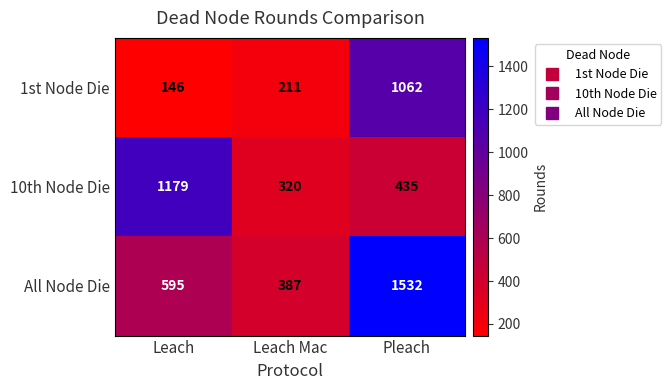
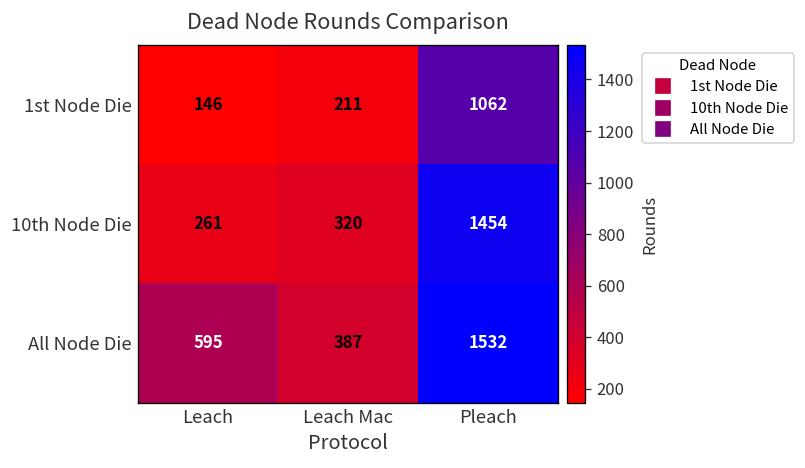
  {
    "1st Node Die": {
      "Leach": 146,
      "Leach Mac": 211,
      "Pleach": 1062
    },
    "10th Node Die": {
-     "Leach": 1179,
+     "Leach": 261,
      "Leach Mac": 320,
-     "Pleach": 435
+     "Pleach": 1454
    },
    "All Node Die": {
      "Leach": 595,
      "Leach Mac": 387,
      "Pleach": 1532
    }
  }
